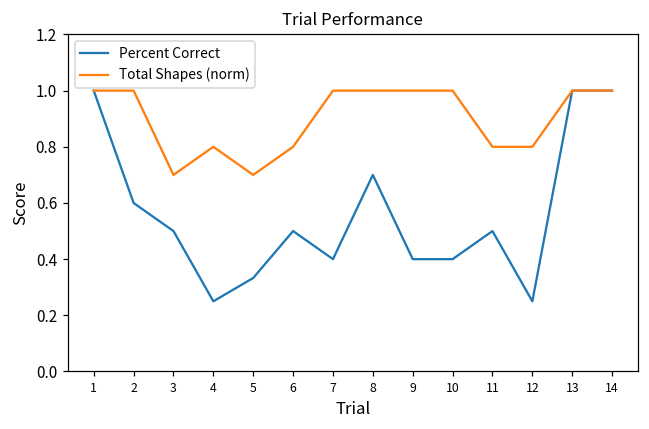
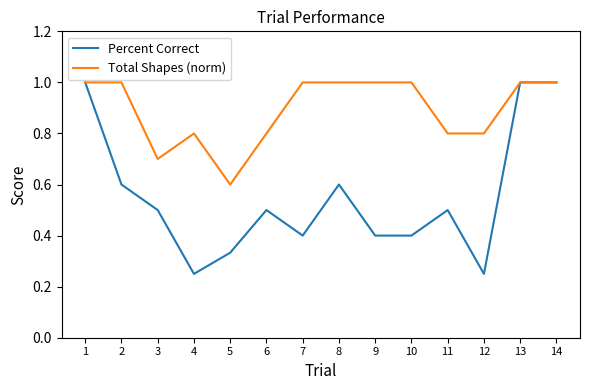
  {
    "Percent Correct": {
      "2": 0.6,
      "3": 0.5,
      "4": 0.25,
      "5": 0.33,
      "6": 0.5,
      "7": 0.4,
-     "8": 0.7,
+     "8": 0.6,
      "9": 0.4,
      "10": 0.4,
      "11": 0.5,
      "12": 0.25
    },
    "Total Shapes (norm)": {
      "2": 1.0,
      "3": 0.7,
      "4": 0.8,
-     "5": 0.7,
+     "5": 0.6,
      "6": 0.8,
      "7": 1.0,
      "8": 1.0,
      "9": 1.0,
      "10": 1.0,
      "11": 0.8,
      "12": 0.8
    }
  }
